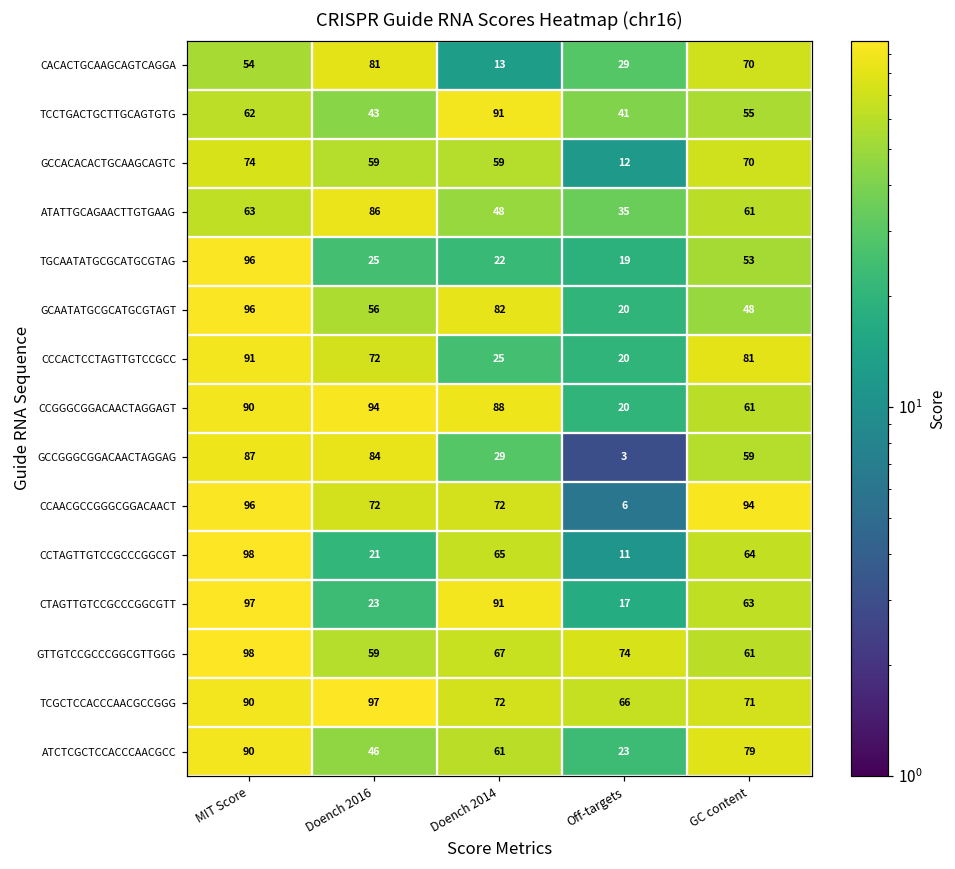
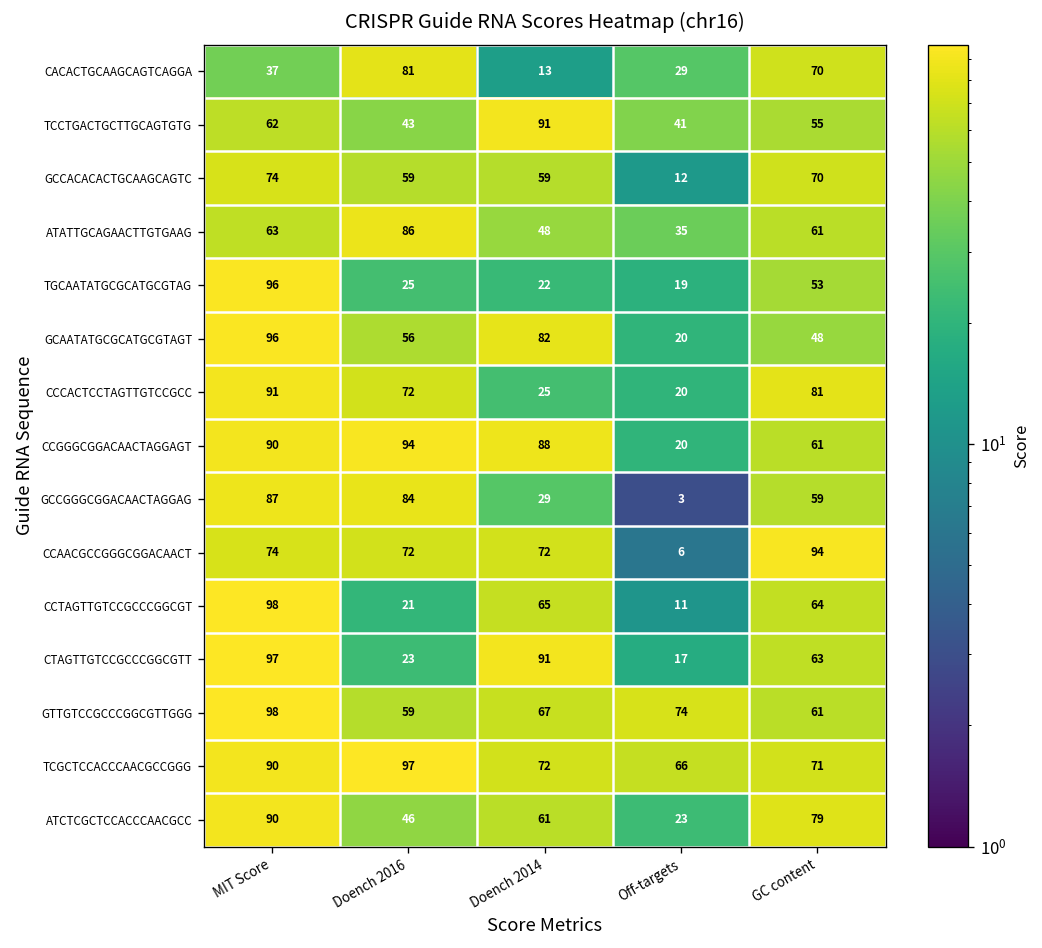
  {
    "CACACTGCAAGCAGTCAGGA": {
-     "MIT Score": 54,
+     "MIT Score": 37,
      "Doench 2016": 81,
      "Doench 2014": 13,
      "Off-targets": 29,
      "GC content": 70
    },
    "TCCTGACTGCTTGCAGTGTG": {
      "MIT Score": 62,
      "Doench 2016": 43,
      "Doench 2014": 91,
      "Off-targets": 41,
      "GC content": 55
    },
    "GCCACACACTGCAAGCAGTC": {
      "MIT Score": 74,
      "Doench 2016": 59,
      "Doench 2014": 59,
      "Off-targets": 12,
      "GC content": 70
    },
    "ATATTGCAGAACTTGTGAAG": {
      "MIT Score": 63,
      "Doench 2016": 86,
      "Doench 2014": 48,
      "Off-targets": 35,
      "GC content": 61
    },
    "TGCAATATGCGCATGCGTAG": {
      "MIT Score": 96,
      "Doench 2016": 25,
      "Doench 2014": 22,
      "Off-targets": 19,
      "GC content": 53
    },
    "GCAATATGCGCATGCGTAGT": {
      "MIT Score": 96,
      "Doench 2016": 56,
      "Doench 2014": 82,
      "Off-targets": 20,
      "GC content": 48
    },
    "CCCACTCCTAGTTGTCCGCC": {
      "MIT Score": 91,
      "Doench 2016": 72,
      "Doench 2014": 25,
      "Off-targets": 20,
      "GC content": 81
    },
    "CCGGGCGGACAACTAGGAGT": {
      "MIT Score": 90,
      "Doench 2016": 94,
      "Doench 2014": 88,
      "Off-targets": 20,
      "GC content": 61
    },
    "GCCGGGCGGACAACTAGGAG": {
      "MIT Score": 87,
      "Doench 2016": 84,
      "Doench 2014": 29,
      "Off-targets": 3,
      "GC content": 59
    },
    "CCAACGCCGGGCGGACAACT": {
-     "MIT Score": 96,
+     "MIT Score": 74,
      "Doench 2016": 72,
      "Doench 2014": 72,
      "Off-targets": 6,
      "GC content": 94
    },
    "CCTAGTTGTCCGCCCGGCGT": {
      "MIT Score": 98,
      "Doench 2016": 21,
      "Doench 2014": 65,
      "Off-targets": 11,
      "GC content": 64
    },
    "CTAGTTGTCCGCCCGGCGTT": {
      "MIT Score": 97,
      "Doench 2016": 23,
      "Doench 2014": 91,
      "Off-targets": 17,
      "GC content": 63
    },
    "GTTGTCCGCCCGGCGTTGGG": {
      "MIT Score": 98,
      "Doench 2016": 59,
      "Doench 2014": 67,
      "Off-targets": 74,
      "GC content": 61
    },
    "TCGCTCCACCCAACGCCGGG": {
      "MIT Score": 90,
      "Doench 2016": 97,
      "Doench 2014": 72,
      "Off-targets": 66,
      "GC content": 71
    },
    "ATCTCGCTCCACCCAACGCC": {
      "MIT Score": 90,
      "Doench 2016": 46,
      "Doench 2014": 61,
      "Off-targets": 23,
      "GC content": 79
    }
  }
